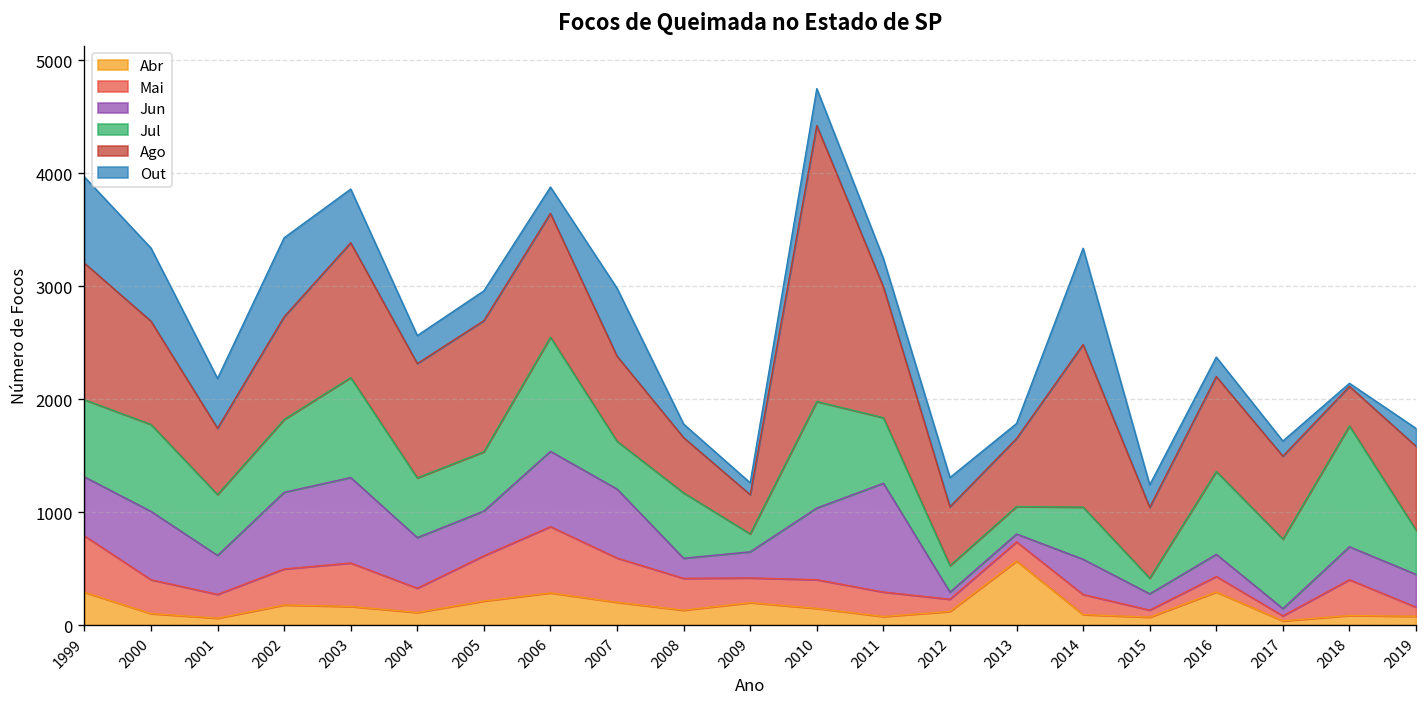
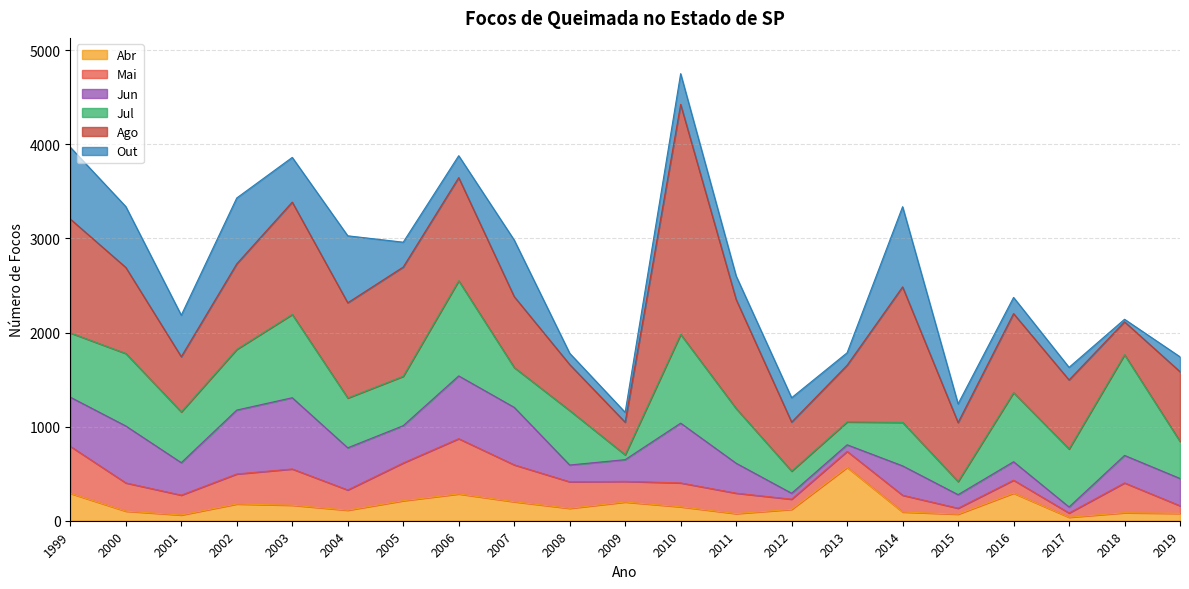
  {
    "Abr": {
      "1999": 300,
      "2000": 100,
      "2001": 100,
      "2002": 200,
      "2003": 200,
      "2004": 100,
      "2005": 200,
      "2006": 300,
      "2007": 200,
      "2008": 100,
      "2009": 200,
      "2010": 100,
      "2011": 100,
      "2012": 100,
      "2013": 600,
      "2014": 100,
      "2015": 100,
      "2016": 300,
      "2017": 0,
      "2018": 100,
      "2019": 100
    },
    "Jun": {
      "1999": 500,
      "2000": 600,
      "2001": 300,
      "2002": 700,
      "2003": 800,
      "2004": 400,
      "2005": 400,
      "2006": 700,
      "2007": 600,
      "2008": 200,
      "2009": 200,
      "2010": 600,
-     "2011": 1000,
+     "2011": 300,
      "2012": 100,
      "2013": 100,
      "2014": 300,
      "2015": 100,
      "2016": 200,
      "2017": 100,
      "2018": 300,
      "2019": 300
    },
    "Jul": {
      "1999": 700,
      "2000": 800,
      "2001": 500,
      "2002": 600,
      "2003": 900,
      "2004": 500,
      "2005": 500,
      "2006": 1000,
      "2007": 400,
      "2008": 600,
-     "2009": 200,
+     "2009": 100,
      "2010": 900,
      "2011": 600,
      "2012": 200,
      "2013": 200,
      "2014": 500,
      "2015": 100,
      "2016": 700,
      "2017": 600,
      "2018": 1100,
      "2019": 400
    },
    "Out": {
      "1999": 800,
      "2000": 600,
      "2001": 400,
      "2002": 700,
      "2003": 500,
-     "2004": 200,
+     "2004": 700,
      "2005": 300,
      "2006": 200,
      "2007": 600,
      "2008": 100,
      "2009": 100,
      "2010": 300,
      "2011": 300,
      "2012": 300,
      "2013": 100,
      "2014": 900,
      "2015": 200,
      "2016": 200,
      "2017": 100,
      "2019": 200
    }
  }
